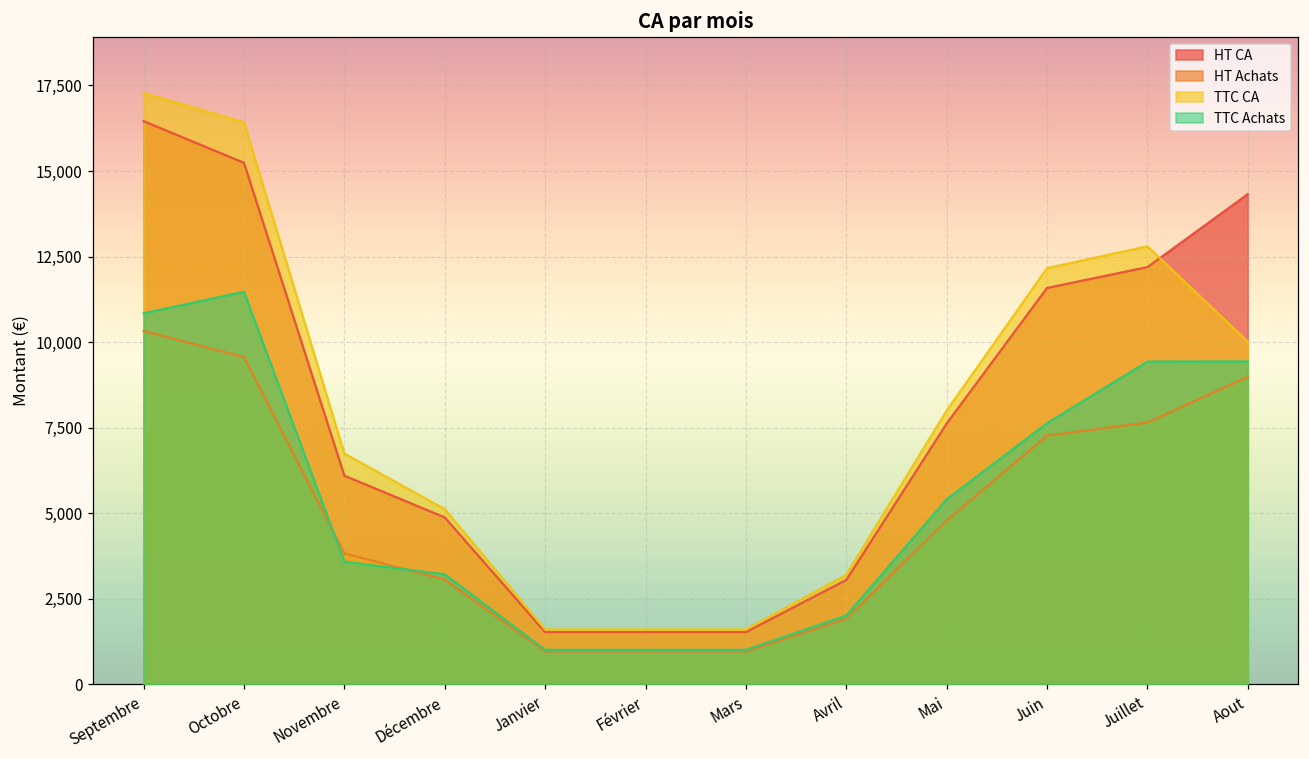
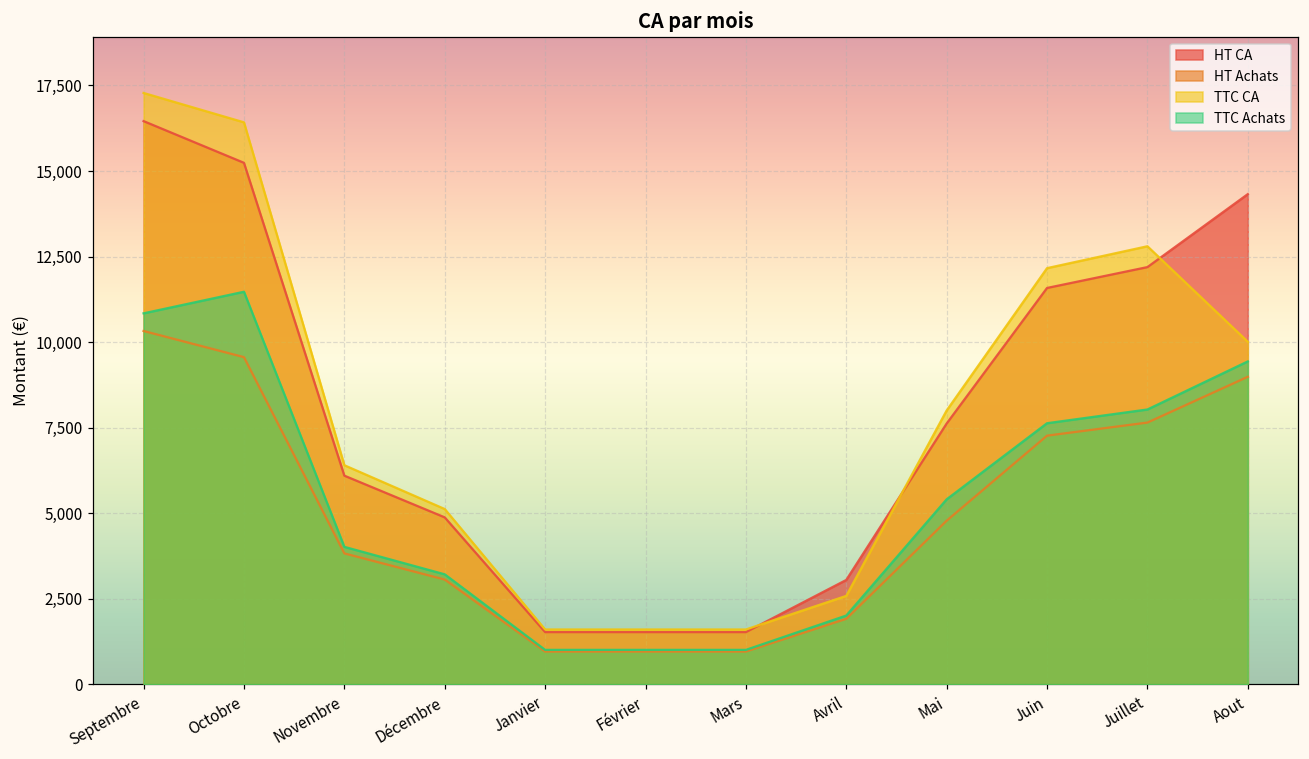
  {
    "TTC CA": {
      "Septembre": "17,300",
      "Octobre": "16,400",
-     "Novembre": "6,700",
+     "Novembre": "6,400",
      "Décembre": "5,100",
-     "Avril": "3,200",
+     "Avril": "2,600",
      "Mai": "8,000",
      "Juin": "12,200",
      "Juillet": "12,800",
      "Aout": "10,000"
    },
    "TTC Achats": {
      "Septembre": "10,800",
      "Octobre": "11,500",
-     "Novembre": "3,600",
+     "Novembre": "4,000",
      "Décembre": "3,200",
      "Avril": "2,000",
      "Mai": "5,400",
      "Juin": "7,600",
-     "Juillet": "9,400",
+     "Juillet": "8,000",
      "Aout": "9,400"
    }
  }
